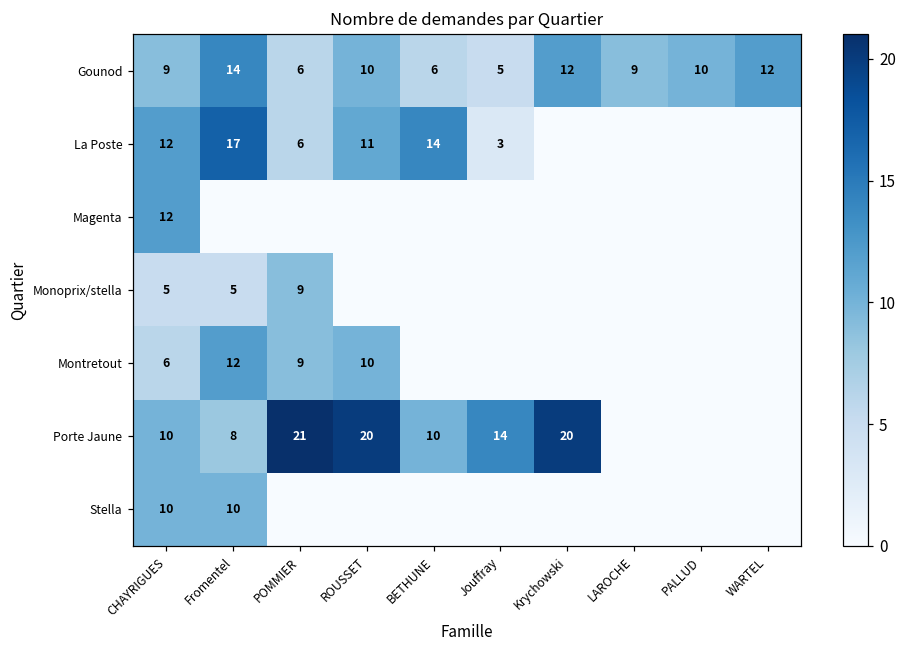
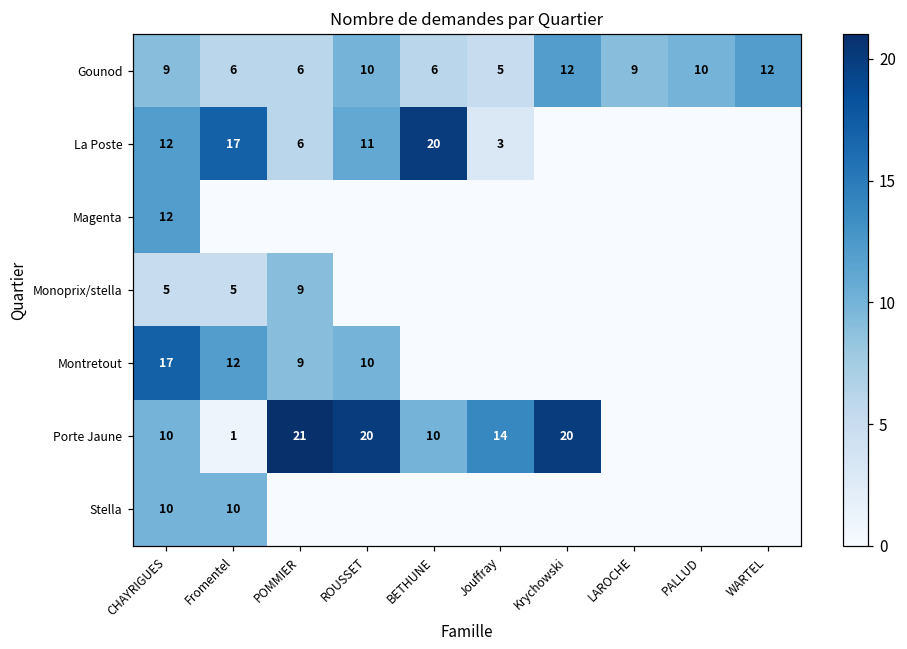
  {
    "Gounod": {
      "CHAYRIGUES": 9,
-     "Fromentel": 14,
+     "Fromentel": 6,
      "POMMIER": 6,
      "ROUSSET": 10,
      "BETHUNE": 6,
      "Jouffray": 5,
      "Krychowski": 12,
      "LAROCHE": 9,
      "PALLUD": 10,
      "WARTEL": 12
    },
    "La Poste": {
      "CHAYRIGUES": 12,
      "Fromentel": 17,
      "POMMIER": 6,
      "ROUSSET": 11,
-     "BETHUNE": 14,
+     "BETHUNE": 20,
      "Jouffray": 3
    },
    "Magenta": {
      "CHAYRIGUES": 12
    },
    "Monoprix/stella": {
      "CHAYRIGUES": 5,
      "Fromentel": 5,
      "POMMIER": 9
    },
    "Montretout": {
-     "CHAYRIGUES": 6,
+     "CHAYRIGUES": 17,
      "Fromentel": 12,
      "POMMIER": 9,
      "ROUSSET": 10
    },
    "Porte Jaune": {
      "CHAYRIGUES": 10,
-     "Fromentel": 8,
+     "Fromentel": 1,
      "POMMIER": 21,
      "ROUSSET": 20,
      "BETHUNE": 10,
      "Jouffray": 14,
      "Krychowski": 20
    },
    "Stella": {
      "CHAYRIGUES": 10,
      "Fromentel": 10
    }
  }
